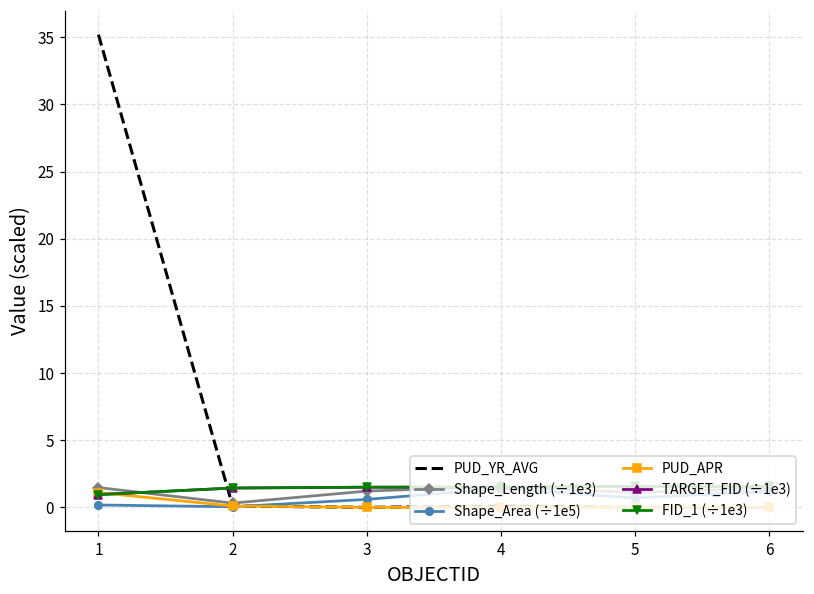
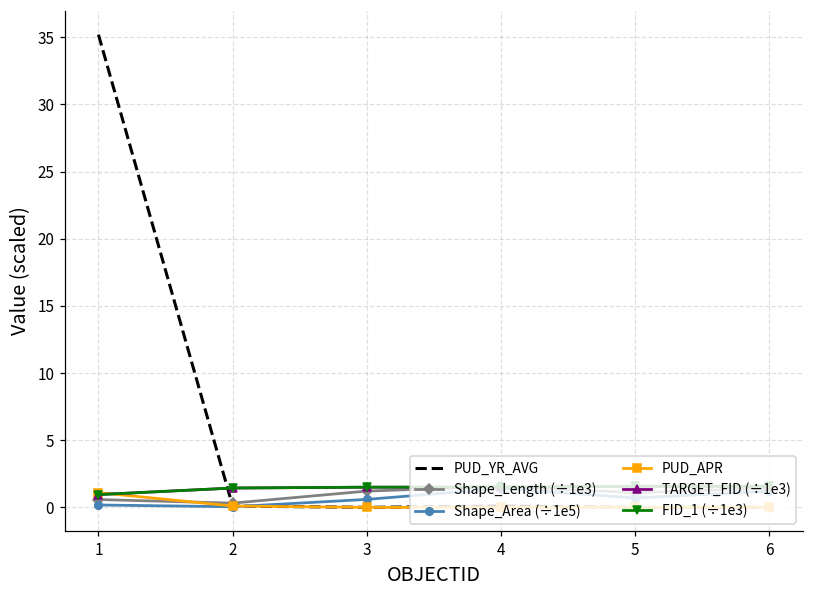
  {
    "PUD_YR_AVG": {
      "1": 35.2
    },
    "Shape_Length (÷1e3)": {
-     "1": 1.5,
+     "1": 0.6,
      "2": 0.3,
      "3": 1.2
    },
    "Shape_Area (÷1e5)": {
      "1": 0.2,
      "3": 0.6
    },
    "FID_1 (÷1e3)": {
      "2": 1.4,
      "3": 1.5
    }
  }
